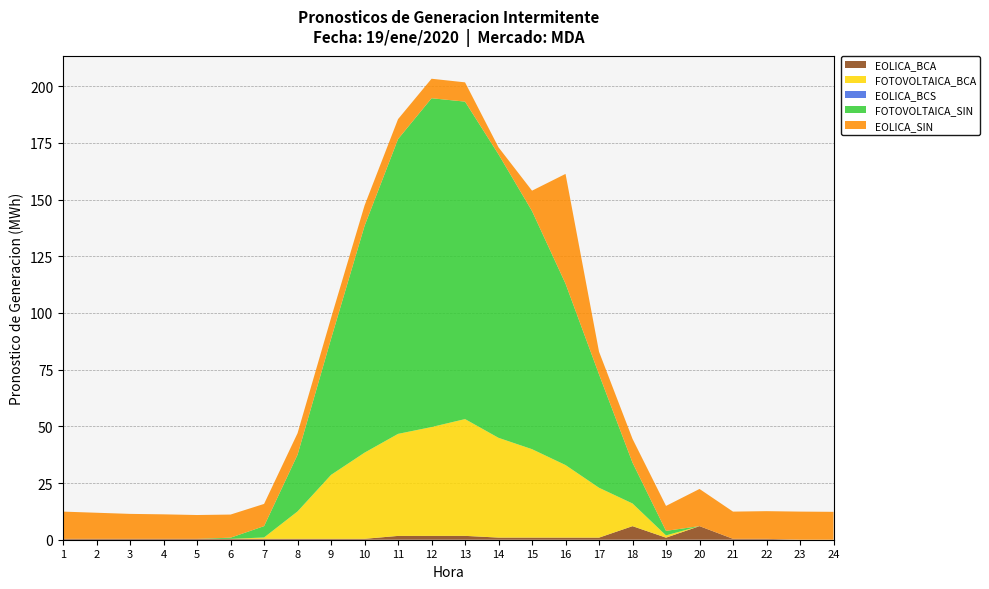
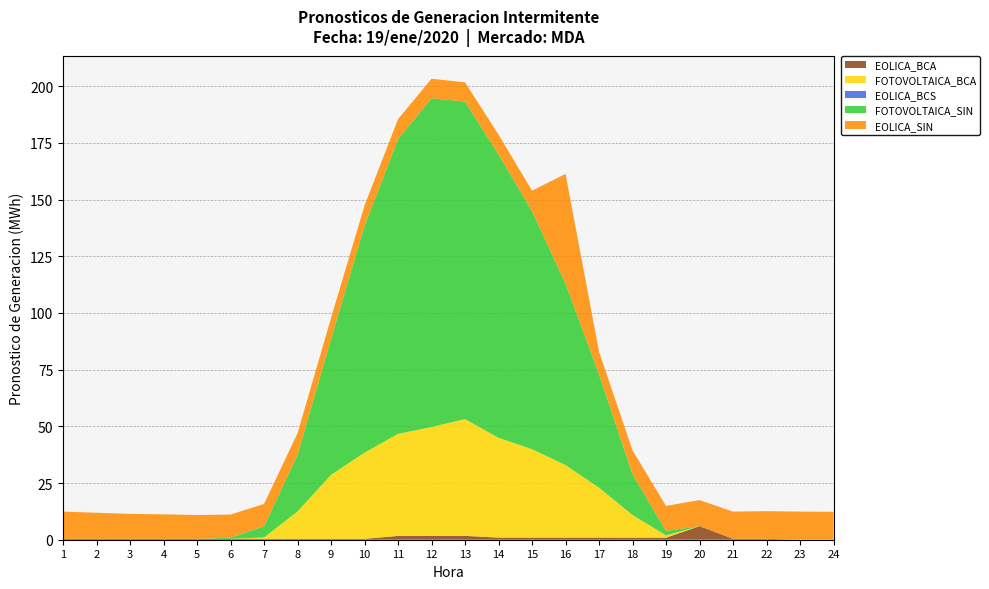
  {
    "EOLICA_BCA": {
      "11": 2,
      "12": 2,
      "13": 2,
-     "18": 6
+     "18": 1
    },
    "FOTOVOLTAICA_SIN": {
      "7": 5,
      "8": 25,
      "9": 60,
      "10": 100,
      "11": 130,
      "12": 145,
      "13": 140,
      "14": 125,
      "15": 105,
      "16": 80,
      "17": 50,
      "18": 18,
      "19": 2
    },
    "EOLICA_SIN": {
      "1": 12,
      "2": 12,
      "3": 11,
      "4": 11,
      "5": 11,
      "6": 10,
      "7": 10,
      "8": 10,
      "9": 9,
      "10": 9,
      "11": 9,
      "12": 9,
      "13": 9,
-     "14": 3,
+     "14": 9,
      "15": 9,
      "16": 48,
      "17": 10,
      "18": 11,
      "19": 11,
-     "20": 16,
+     "20": 12,
      "21": 12,
      "22": 12,
      "23": 12,
      "24": 12
    }
  }
